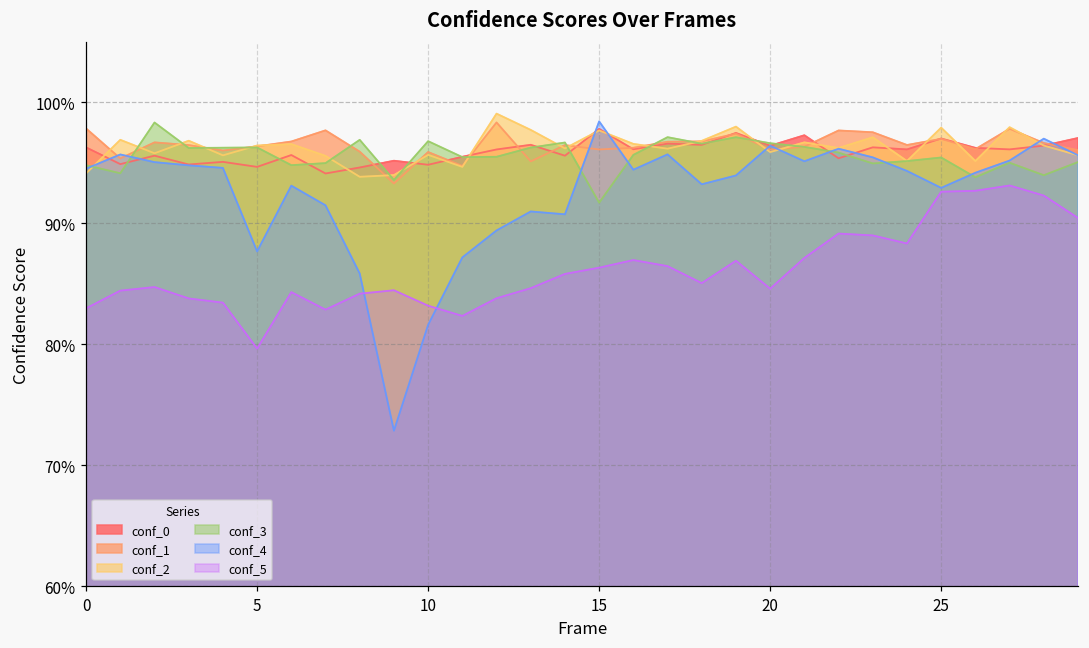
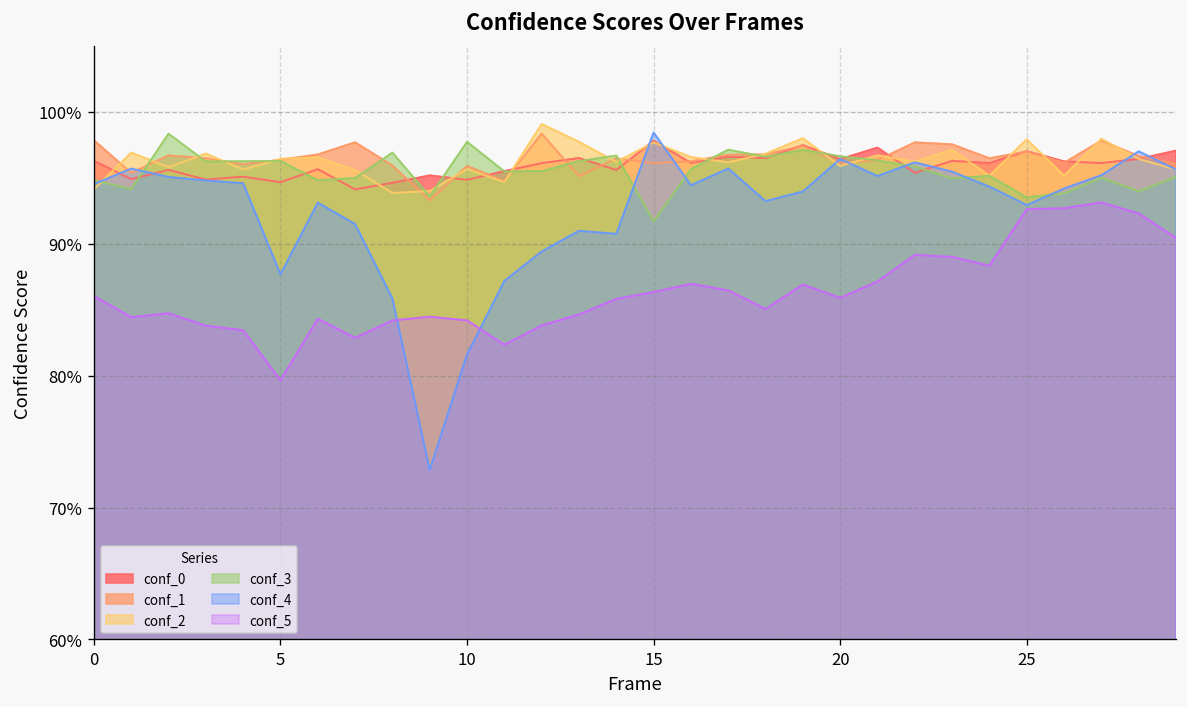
  {
    "conf_3": {
      "0": "94.8%",
-     "10": "96.8%",
+     "10": "97.7%",
      "15": "91.7%",
-     "25": "95.4%"
+     "25": "93.5%"
    },
    "conf_4": {
      "0": "94.5%",
      "5": "87.7%",
      "10": "81.6%",
      "15": "98.4%",
      "25": "92.9%"
    },
    "conf_5": {
-     "0": "83.0%",
+     "0": "86.0%",
      "5": "79.6%",
-     "10": "83.2%",
+     "10": "84.2%",
      "15": "86.3%",
-     "20": "84.6%",
+     "20": "85.9%",
      "25": "92.6%"
    }
  }
